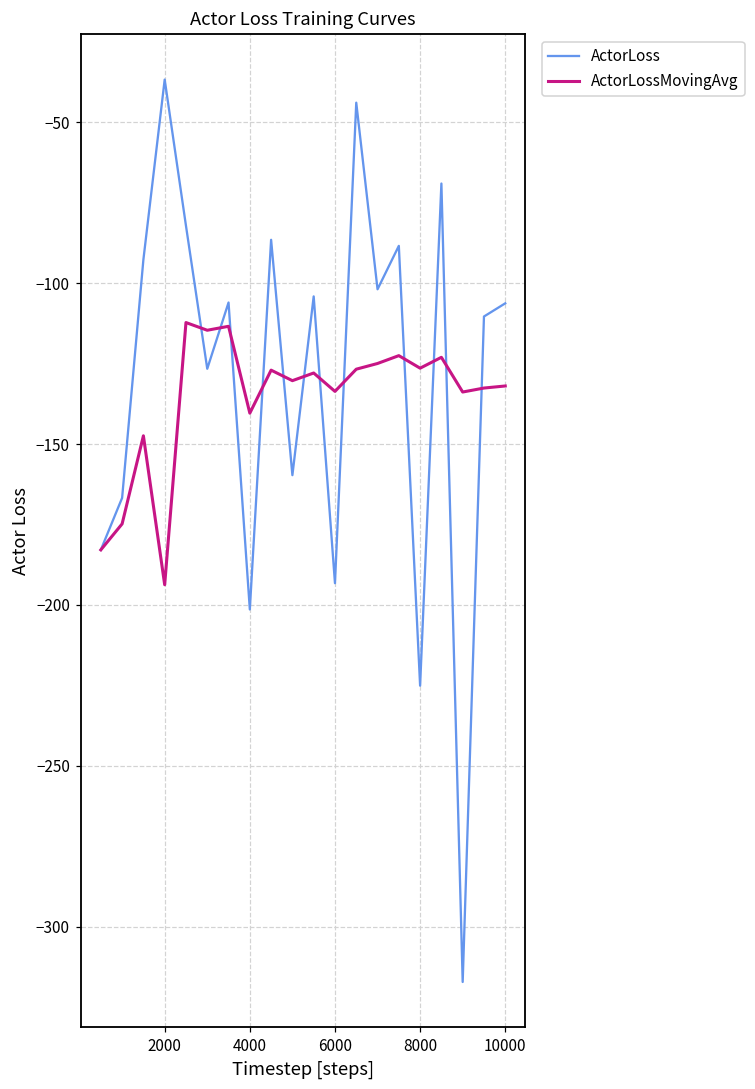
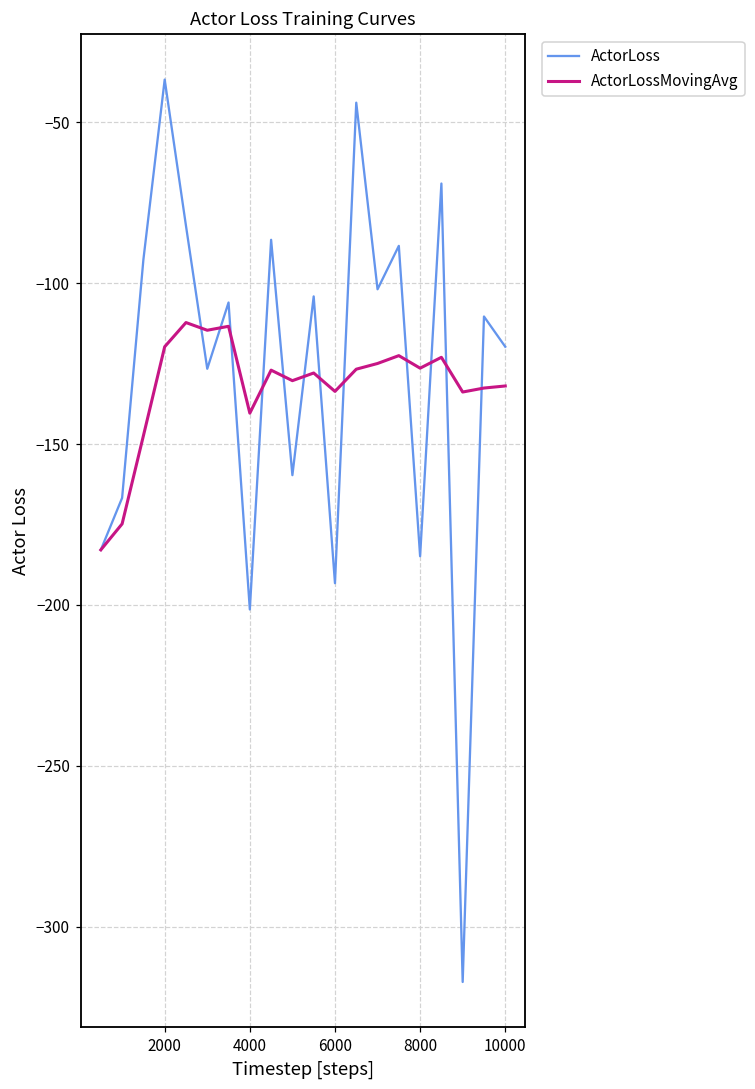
  {
    "ActorLoss": {
      "2000": -37,
      "4000": -201,
      "6000": -193,
-     "8000": -225,
-     "10000": -106
+     "8000": -185,
+     "10000": -120
    },
    "ActorLossMovingAvg": {
-     "2000": -194,
+     "2000": -120,
      "4000": -140,
      "6000": -134,
      "8000": -126,
      "10000": -132
    }
  }
